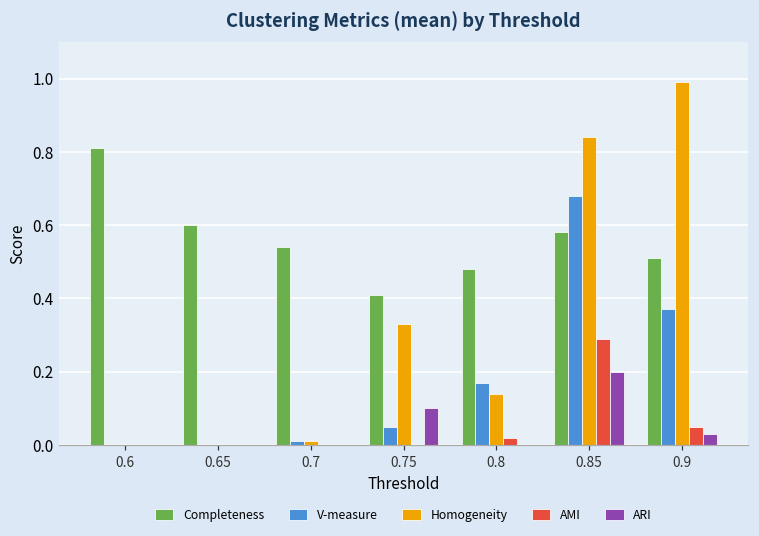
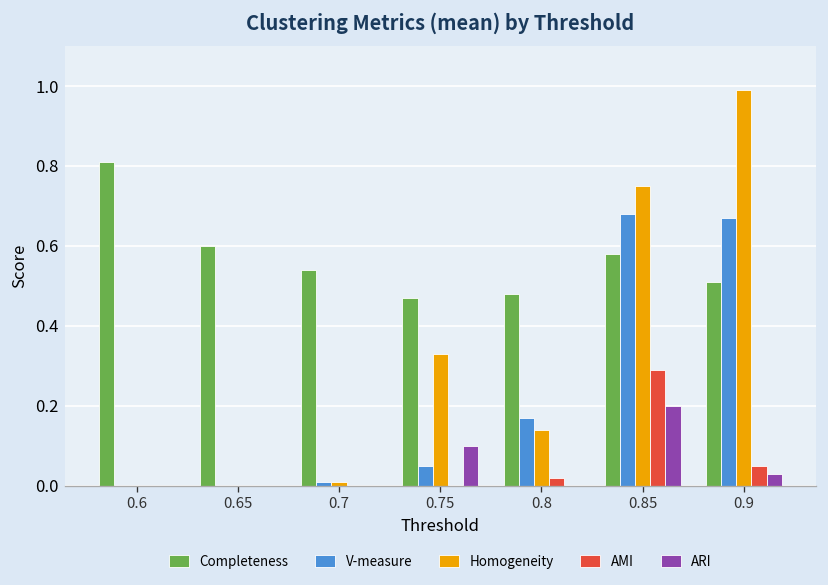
  {
    "Completeness": {
      "0.6": 0.81,
      "0.65": 0.60,
      "0.7": 0.54,
-     "0.75": 0.41,
+     "0.75": 0.47,
      "0.8": 0.48,
      "0.85": 0.58,
      "0.9": 0.51
    },
    "V-measure": {
      "0.6": 0.00,
      "0.65": 0.00,
      "0.7": 0.01,
      "0.75": 0.05,
      "0.8": 0.17,
      "0.85": 0.68,
-     "0.9": 0.37
+     "0.9": 0.67
    },
    "Homogeneity": {
      "0.6": 0.00,
      "0.65": 0.00,
      "0.7": 0.01,
      "0.75": 0.33,
      "0.8": 0.14,
-     "0.85": 0.84,
+     "0.85": 0.75,
      "0.9": 0.99
    },
    "AMI": {
      "0.6": 0.00,
      "0.65": 0.00,
      "0.7": 0.00,
      "0.75": 0.00,
      "0.8": 0.02,
      "0.85": 0.29,
      "0.9": 0.05
    },
    "ARI": {
      "0.6": 0.00,
      "0.65": 0.00,
      "0.7": 0.00,
      "0.75": 0.10,
      "0.8": 0.00,
      "0.85": 0.20,
      "0.9": 0.03
    }
  }
